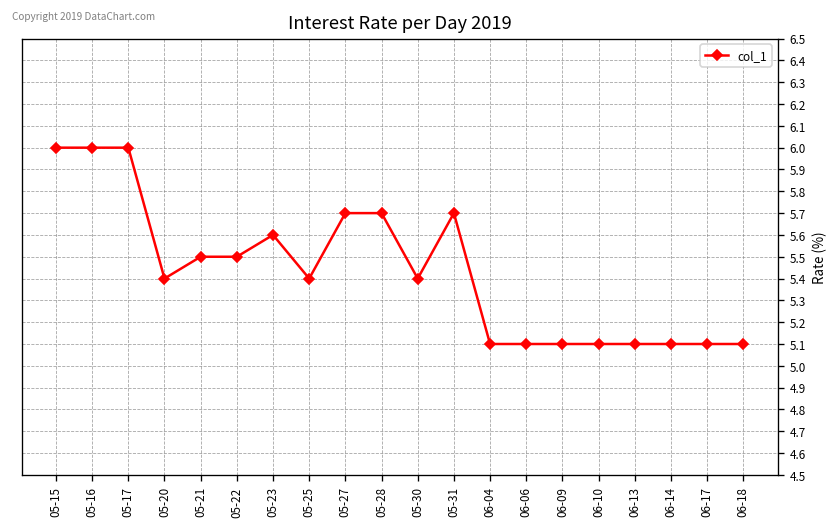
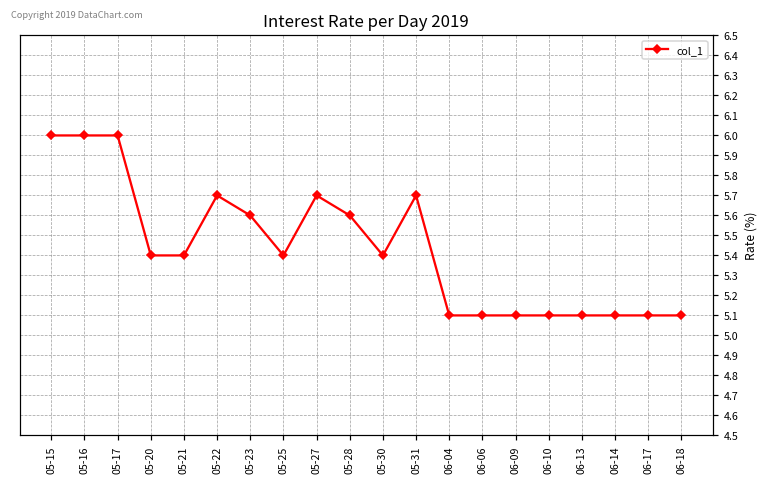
  {
    "05-15": 6.0,
    "05-16": 6.0,
    "05-17": 6.0,
    "05-20": 5.4,
-   "05-21": 5.5,
-   "05-22": 5.5,
+   "05-21": 5.4,
+   "05-22": 5.7,
    "05-23": 5.6,
    "05-25": 5.4,
    "05-27": 5.7,
-   "05-28": 5.7,
+   "05-28": 5.6,
    "05-30": 5.4,
    "05-31": 5.7,
    "06-04": 5.1,
    "06-06": 5.1,
    "06-09": 5.1,
    "06-10": 5.1,
    "06-13": 5.1,
    "06-14": 5.1,
    "06-17": 5.1,
    "06-18": 5.1
  }
